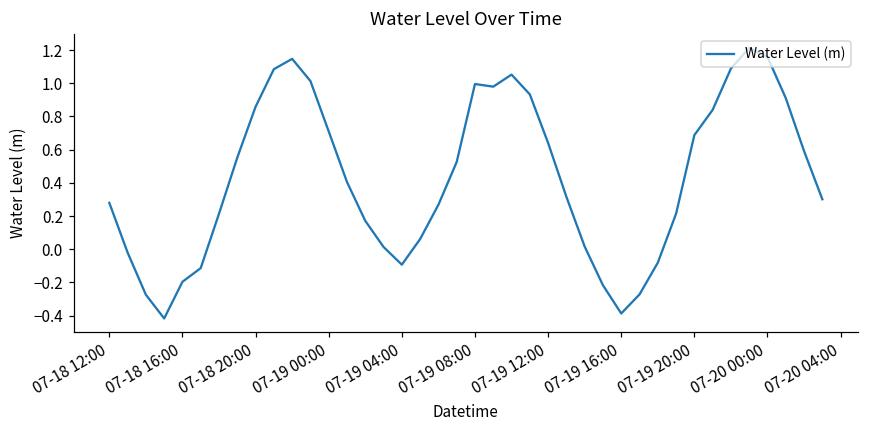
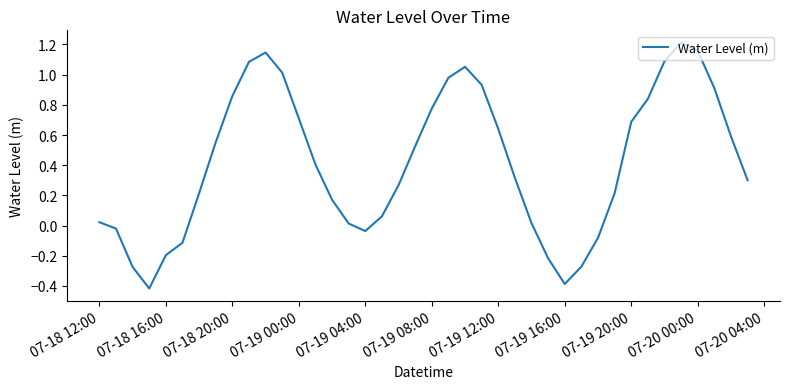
  {
-   "07-18 12:00": 0.28,
+   "07-18 12:00": 0.02,
    "07-18 16:00": -0.20,
    "07-18 20:00": 0.86,
    "07-19 00:00": 0.71,
-   "07-19 04:00": -0.09,
-   "07-19 08:00": 1.00,
+   "07-19 04:00": -0.04,
+   "07-19 08:00": 0.78,
    "07-19 12:00": 0.64,
    "07-19 16:00": -0.39,
    "07-19 20:00": 0.69
  }
